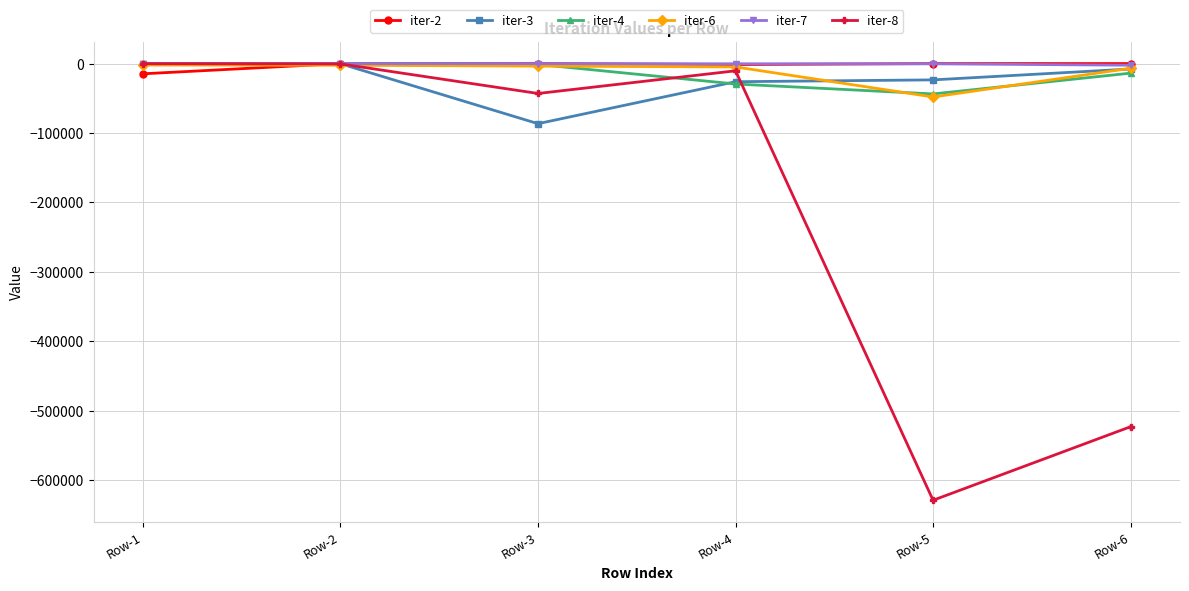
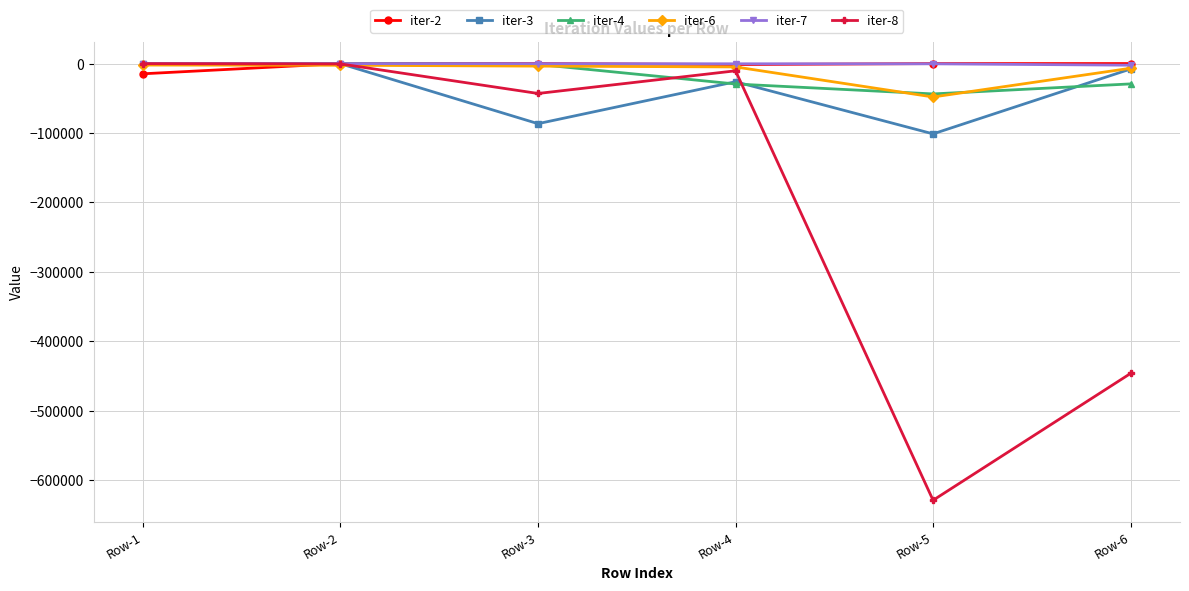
  {
    "iter-2": {
      "Row-1": -10000
    },
    "iter-3": {
      "Row-3": -90000,
-     "Row-5": -20000
+     "Row-5": -100000
    },
    "iter-4": {
      "Row-5": -40000,
-     "Row-6": -10000
+     "Row-6": -30000
    },
    "iter-6": {
      "Row-5": -50000
    },
    "iter-8": {
      "Row-3": -40000,
      "Row-4": -10000,
      "Row-5": -630000,
-     "Row-6": -520000
+     "Row-6": -450000
    }
  }
